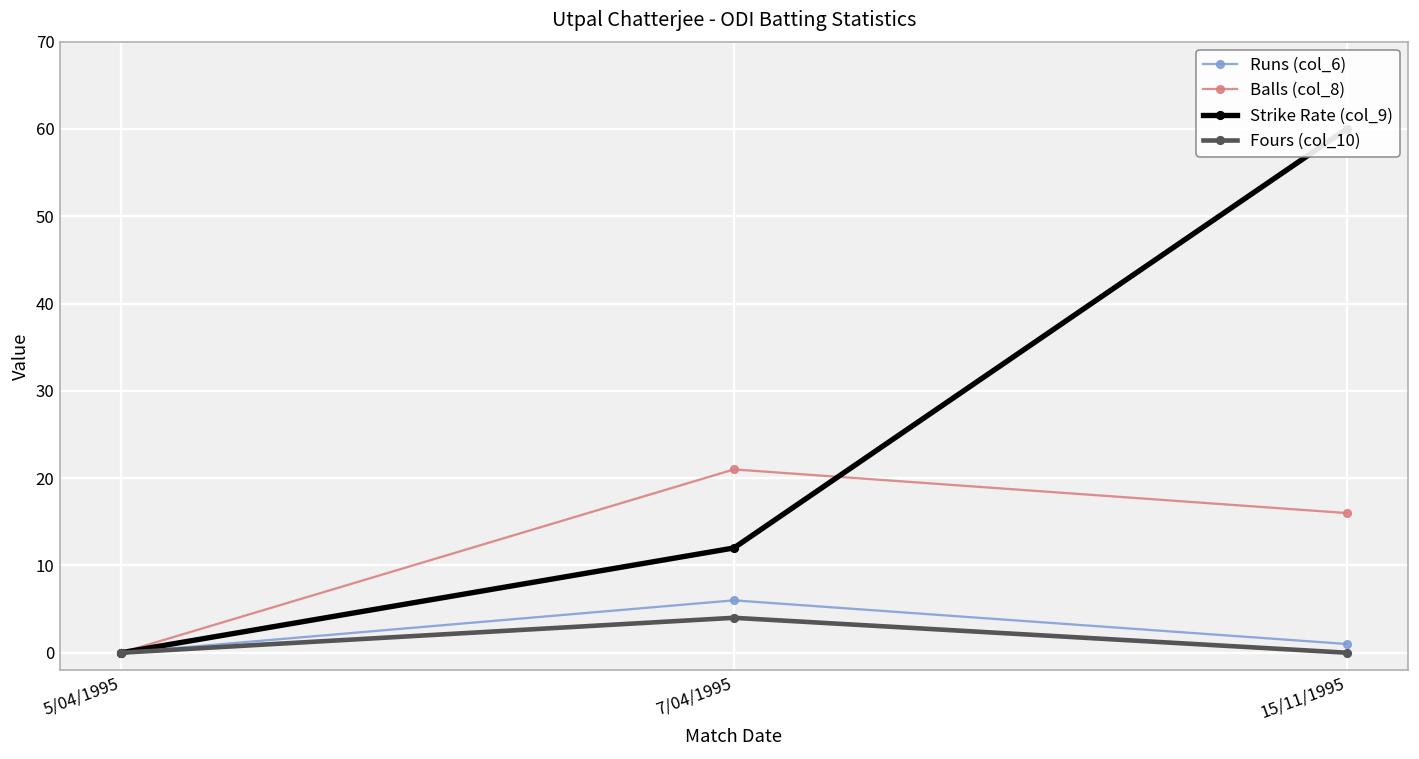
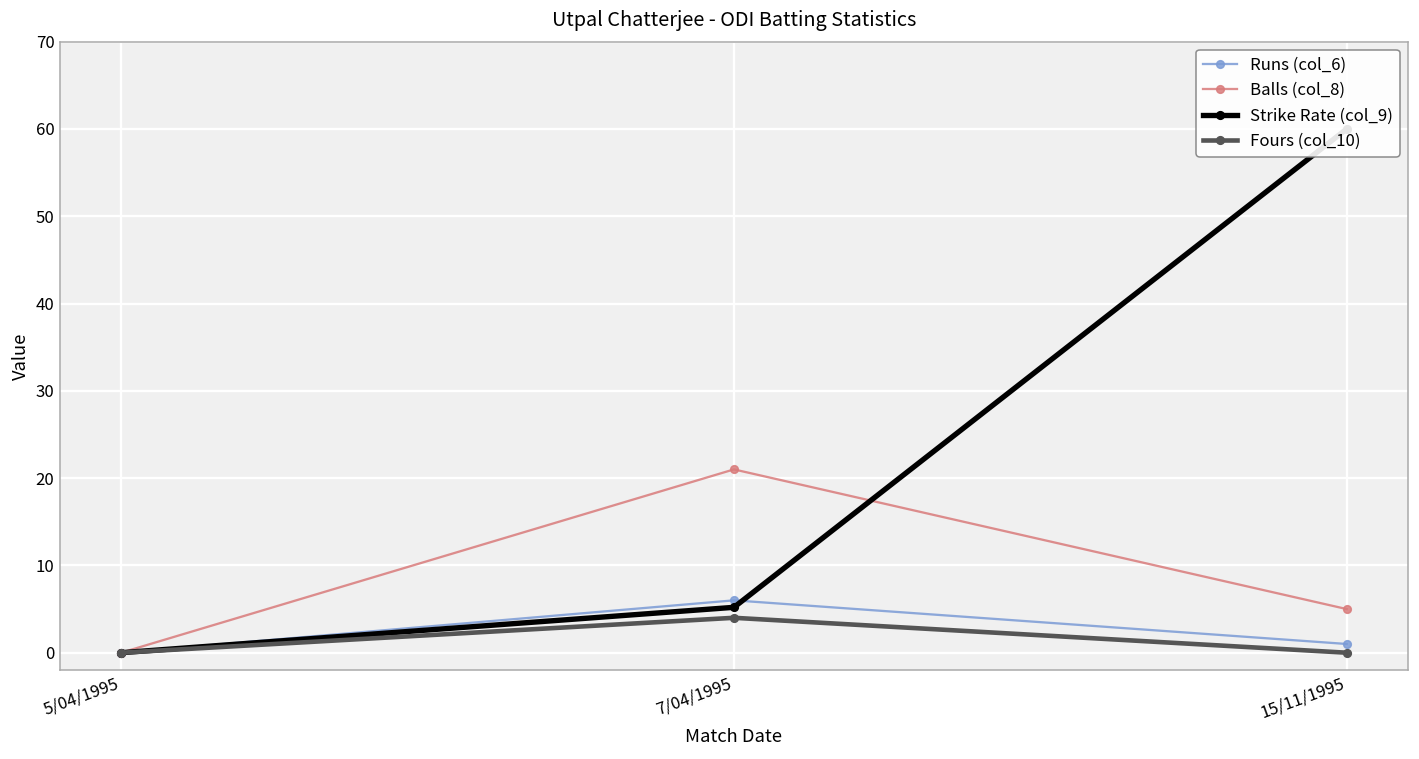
  {
    "Runs (col_6)": {
      "7/04/1995": 6,
      "15/11/1995": 1
    },
    "Balls (col_8)": {
      "7/04/1995": 21,
-     "15/11/1995": 16
+     "15/11/1995": 5
    },
    "Strike Rate (col_9)": {
-     "7/04/1995": 12
+     "7/04/1995": 5
    },
    "Fours (col_10)": {
      "7/04/1995": 4,
      "15/11/1995": 0
    }
  }
